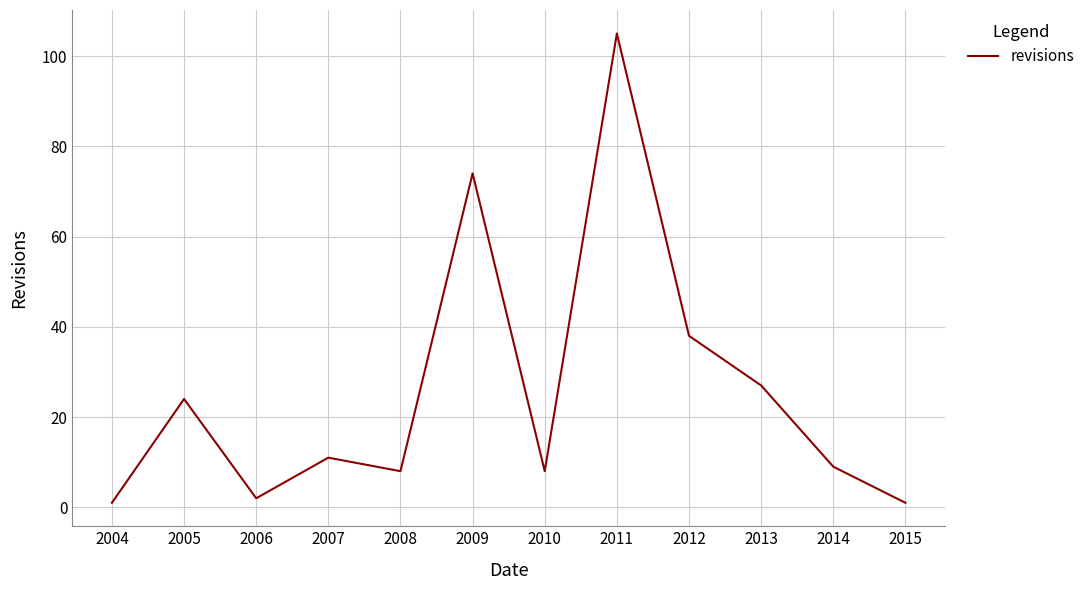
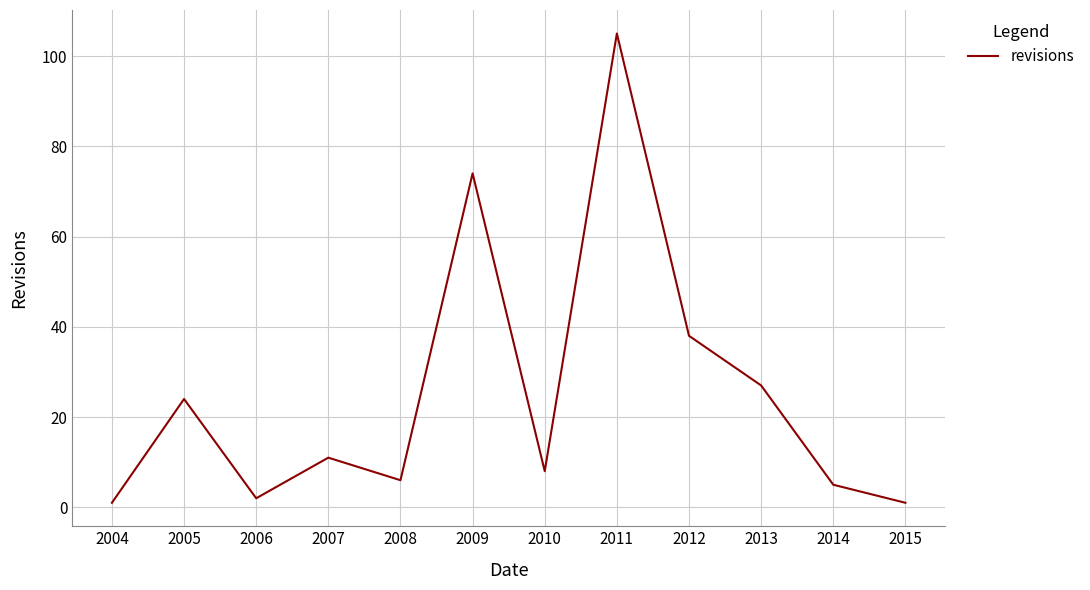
  {
    "2004": 1,
    "2005": 24,
    "2006": 2,
    "2007": 11,
-   "2008": 8,
+   "2008": 6,
    "2009": 74,
    "2010": 8,
    "2011": 105,
    "2012": 38,
    "2013": 27,
-   "2014": 9,
+   "2014": 5,
    "2015": 1
  }
